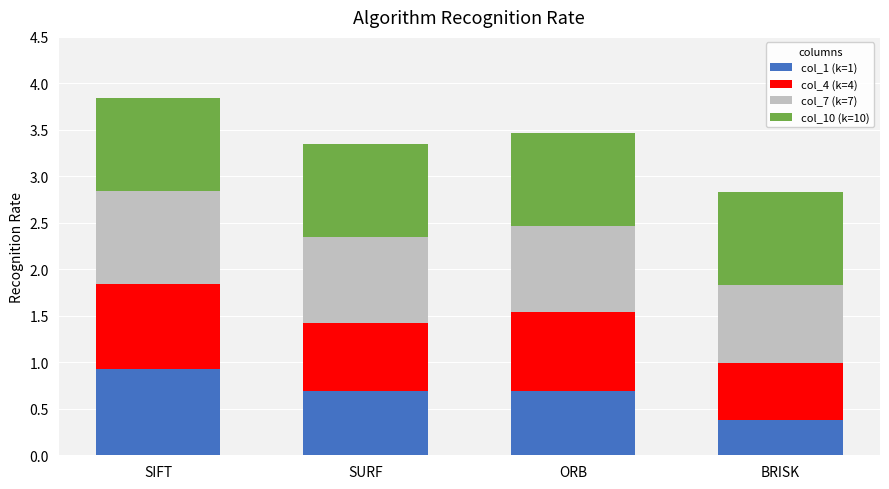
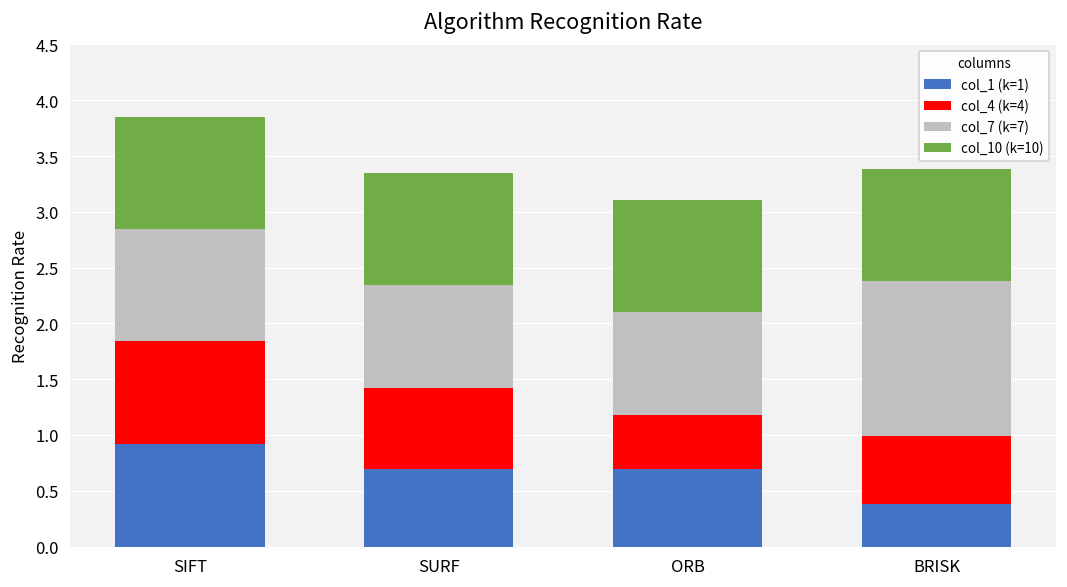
  {
    "col_1 (k=1)": {
      "SIFT": 0.9,
      "SURF": 0.7,
      "ORB": 0.7,
      "BRISK": 0.4
    },
    "col_4 (k=4)": {
      "SIFT": 0.9,
      "SURF": 0.7,
-     "ORB": 0.8,
+     "ORB": 0.5,
      "BRISK": 0.6
    },
    "col_7 (k=7)": {
      "SIFT": 1.0,
      "SURF": 0.9,
      "ORB": 0.9,
-     "BRISK": 0.8
+     "BRISK": 1.4
    },
    "col_10 (k=10)": {
      "SIFT": 1.0,
      "SURF": 1.0,
      "ORB": 1.0,
      "BRISK": 1.0
    }
  }
